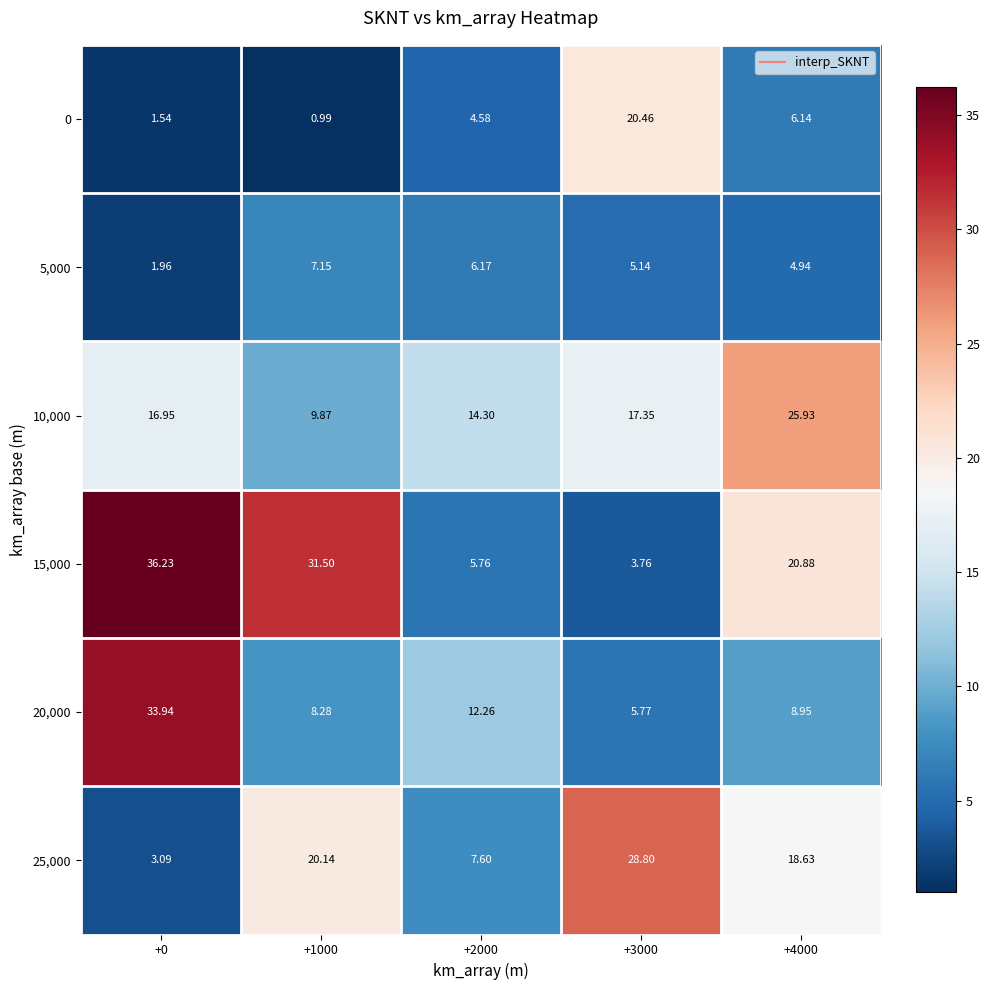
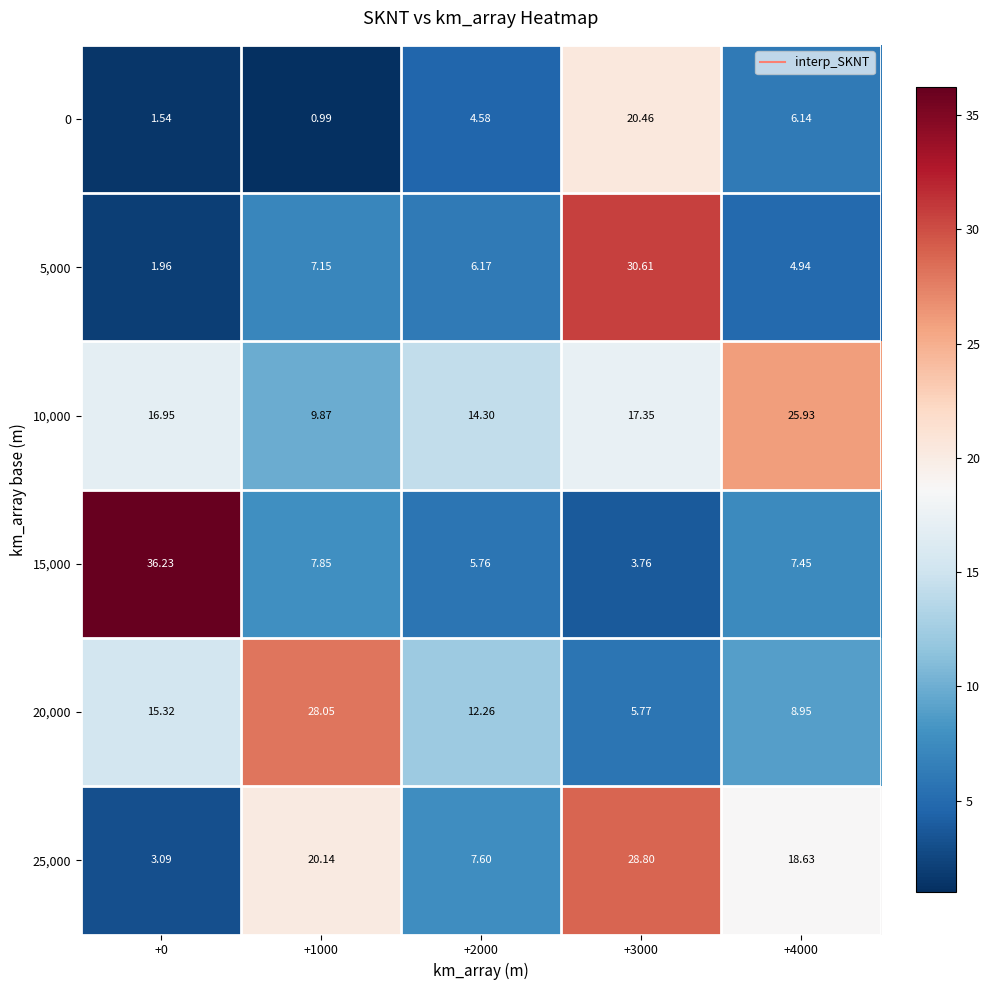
  {
    "0": {
      "+0": 1.54,
      "+1000": 0.99,
      "+2000": 4.58,
      "+3000": 20.46,
      "+4000": 6.14
    },
    "5,000": {
      "+0": 1.96,
      "+1000": 7.15,
      "+2000": 6.17,
-     "+3000": 5.14,
+     "+3000": 30.61,
      "+4000": 4.94
    },
    "10,000": {
      "+0": 16.95,
      "+1000": 9.87,
      "+2000": 14.30,
      "+3000": 17.35,
      "+4000": 25.93
    },
    "15,000": {
      "+0": 36.23,
-     "+1000": 31.50,
+     "+1000": 7.85,
      "+2000": 5.76,
      "+3000": 3.76,
-     "+4000": 20.88
+     "+4000": 7.45
    },
    "20,000": {
-     "+0": 33.94,
-     "+1000": 8.28,
+     "+0": 15.32,
+     "+1000": 28.05,
      "+2000": 12.26,
      "+3000": 5.77,
      "+4000": 8.95
    },
    "25,000": {
      "+0": 3.09,
      "+1000": 20.14,
      "+2000": 7.60,
      "+3000": 28.80,
      "+4000": 18.63
    }
  }
